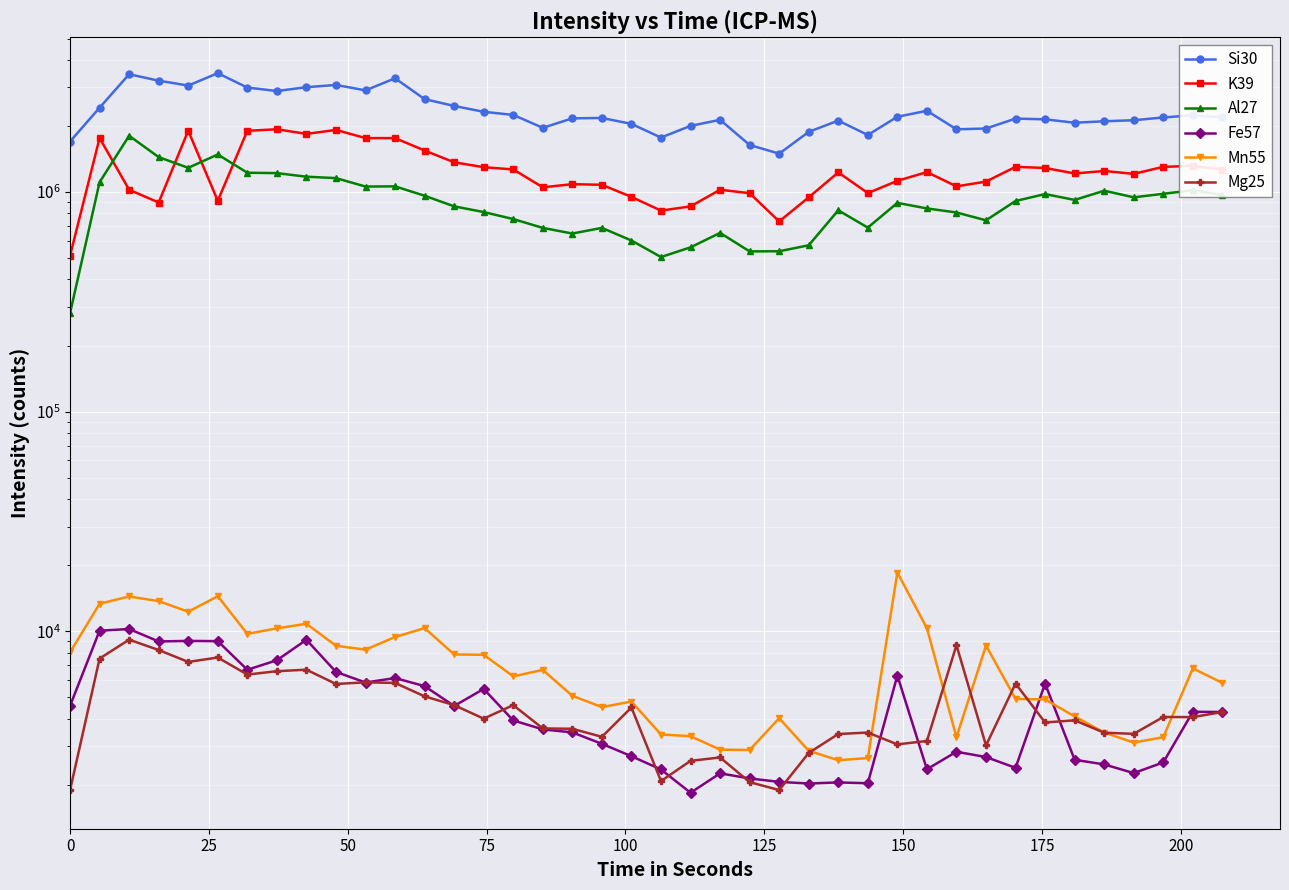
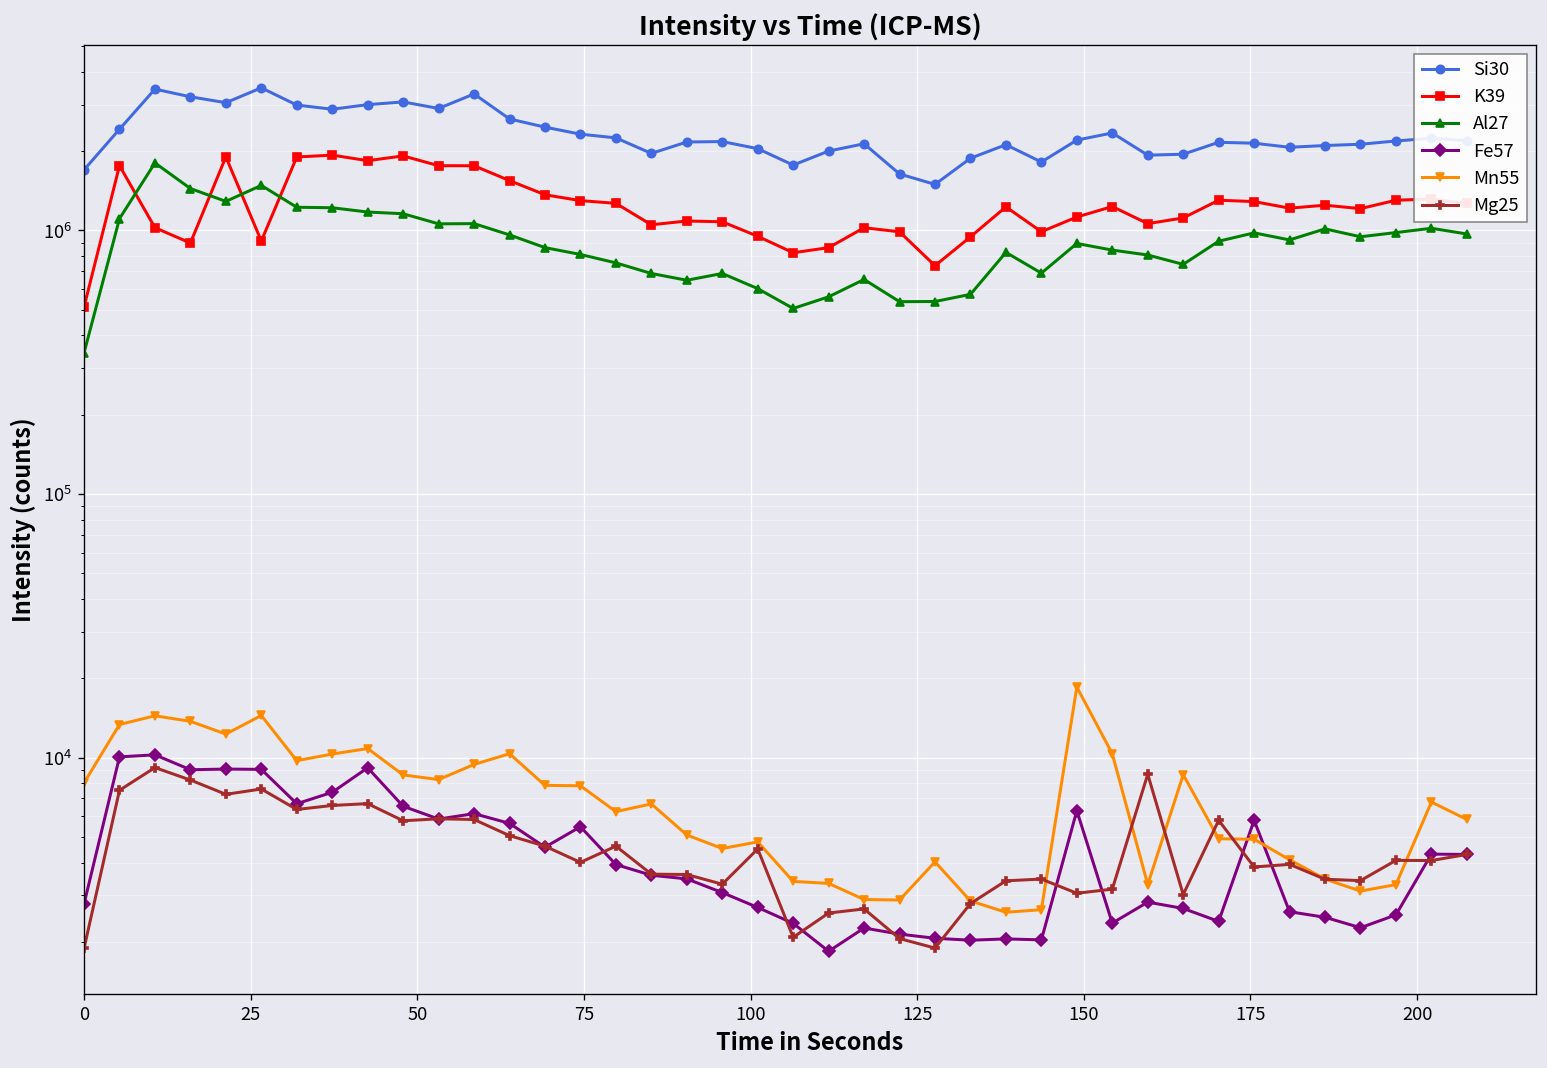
  {
    "Si30": {
      "0": 1700000
    },
    "K39": {
      "0": 510000
    },
    "Al27": {
-     "0": 280000
+     "0": 340000
    },
    "Fe57": {
-     "0": 4600
+     "0": 2800
    },
    "Mn55": {
      "0": 8000
    },
    "Mg25": {
      "0": 1900
    }
  }
